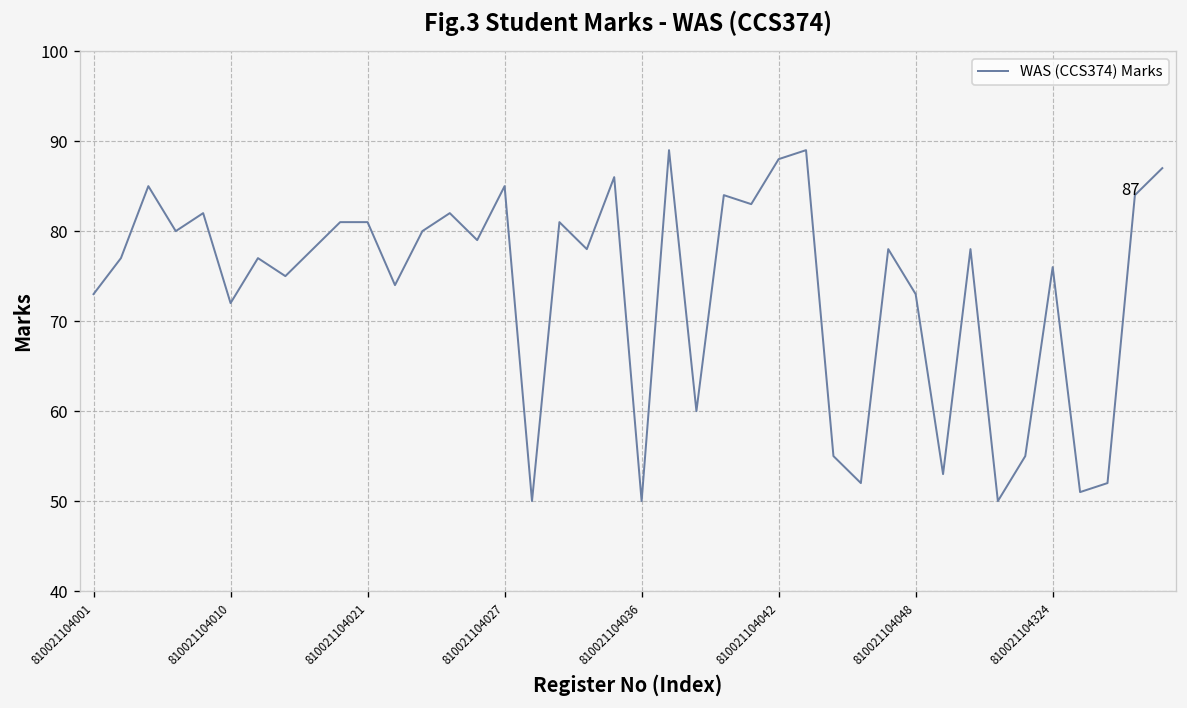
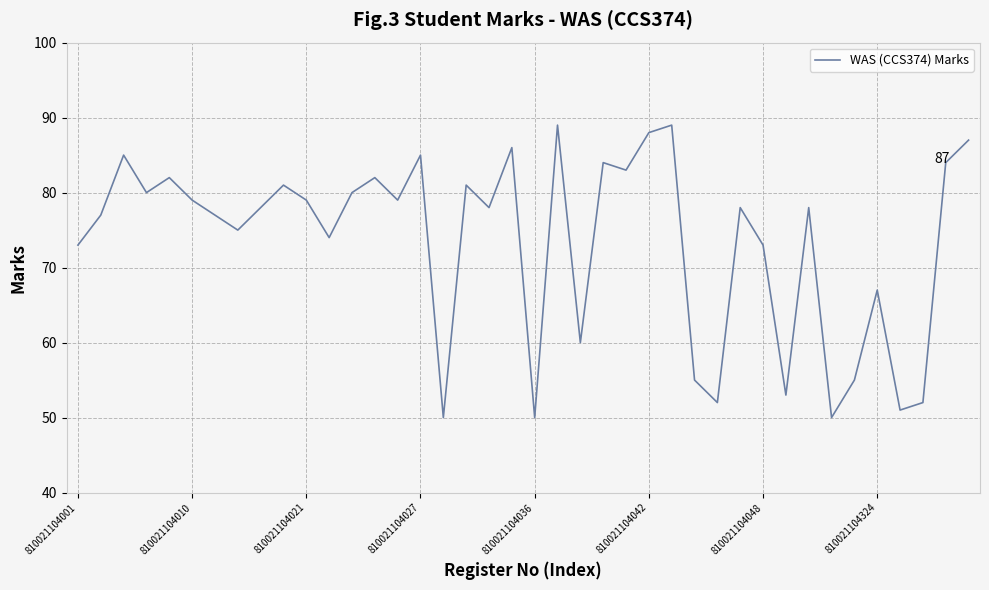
  {
    "810021104001": 73,
-   "810021104010": 72,
-   "810021104021": 81,
+   "810021104010": 79,
+   "810021104021": 79,
    "810021104027": 85,
    "810021104036": 50,
    "810021104042": 88,
    "810021104048": 73,
-   "810021104324": 76
+   "810021104324": 67
  }
